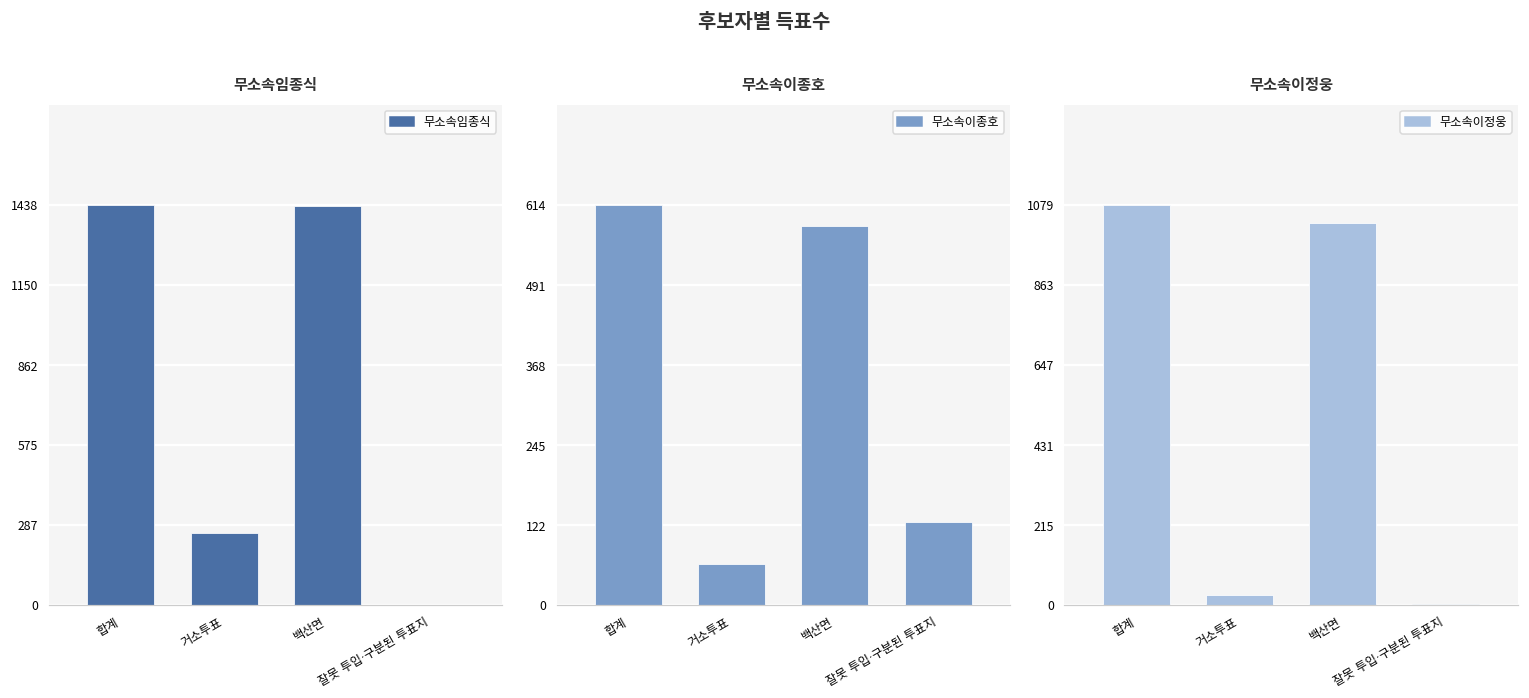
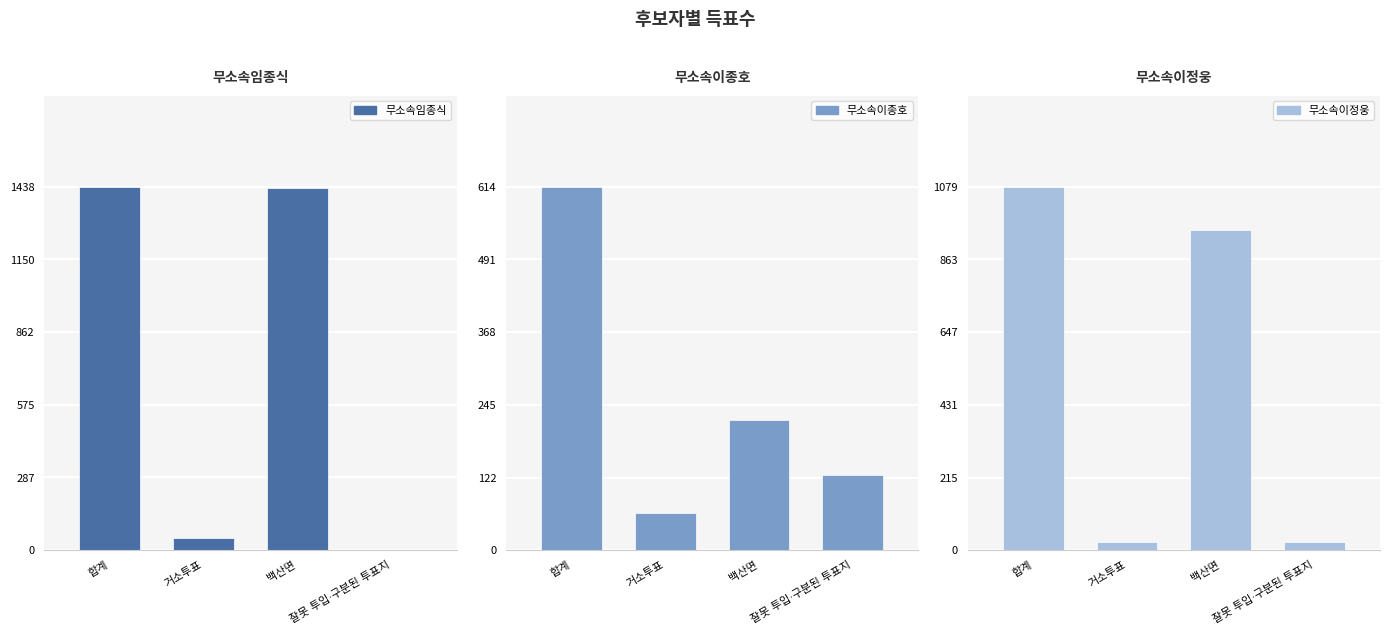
  {
    "무소속임종식": {
      "합계": 1440,
-     "거소투표": 260,
+     "거소투표": 50,
      "백산면": 1430,
      "잘못 투입·구분된 투표지": 0
    },
    "무소속이종호": {
      "합계": 610,
      "거소투표": 60,
-     "백산면": 580,
+     "백산면": 220,
      "잘못 투입·구분된 투표지": 130
    },
    "무소속이정웅": {
      "합계": 1080,
      "거소투표": 30,
-     "백산면": 1030,
-     "잘못 투입·구분된 투표지": 0
+     "백산면": 950,
+     "잘못 투입·구분된 투표지": 30
    }
  }
